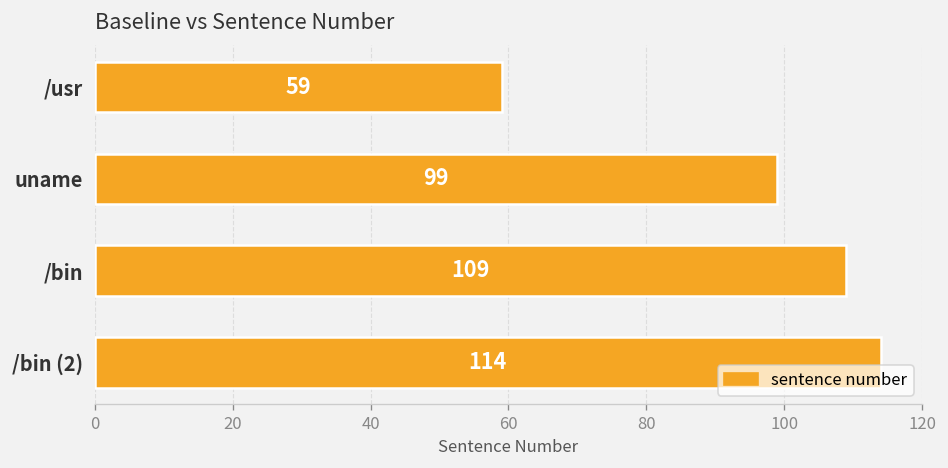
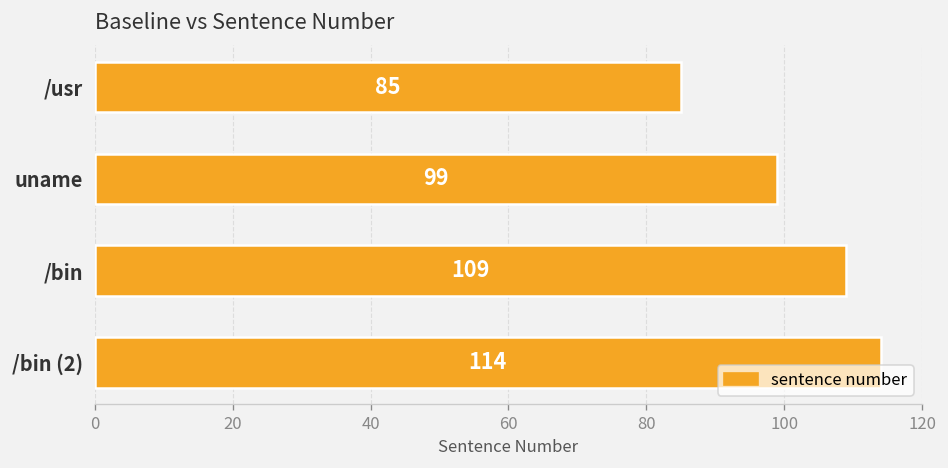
  {
-   "/usr": 59,
+   "/usr": 85,
    "uname": 99,
    "/bin": 109,
    "/bin (2)": 114
  }
